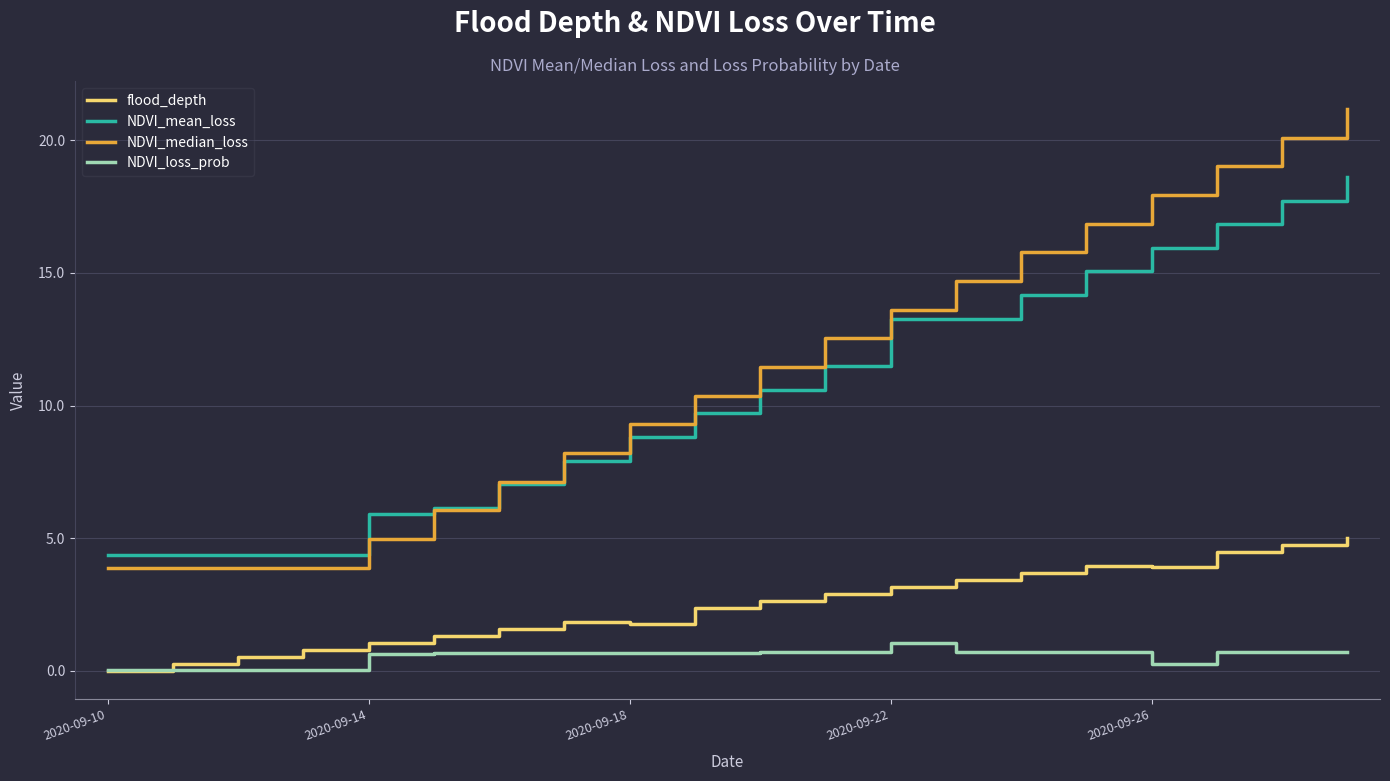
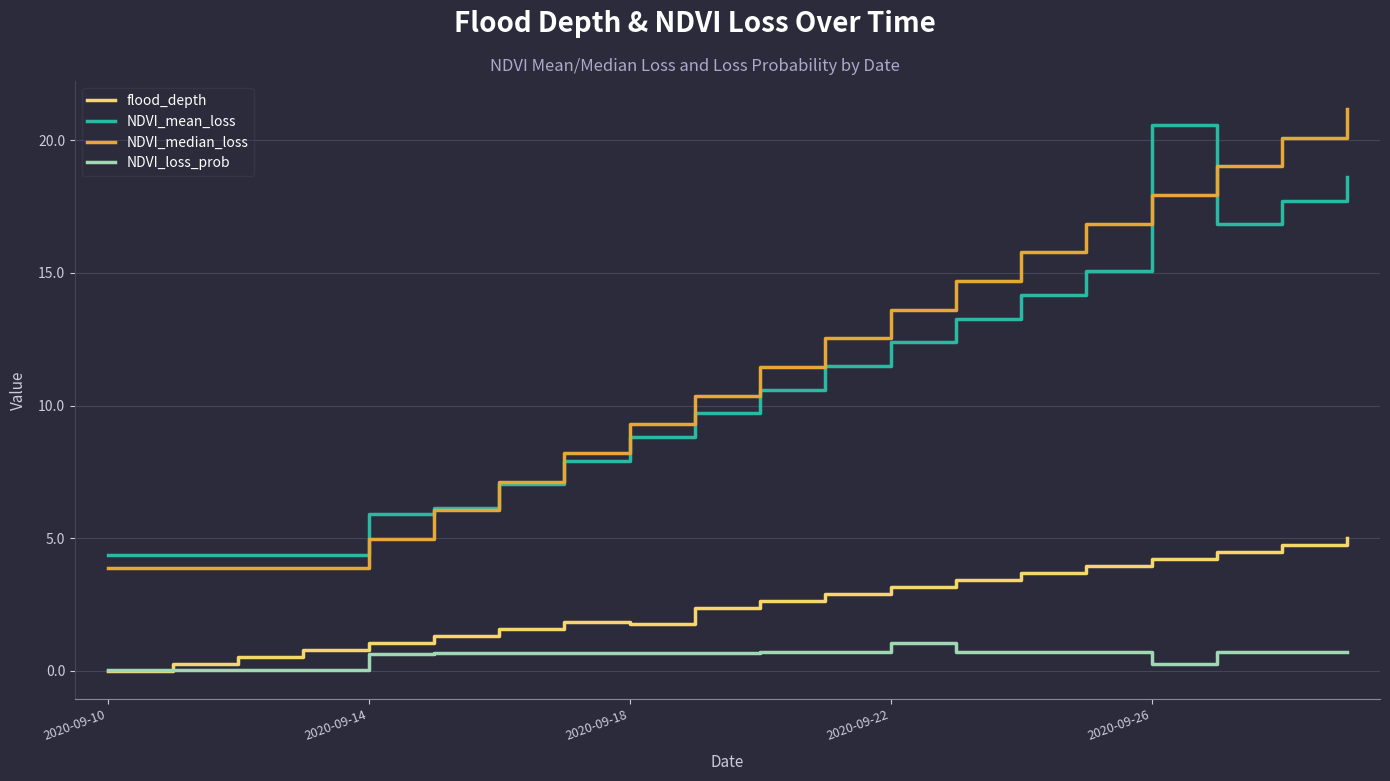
  {
    "flood_depth": {
      "2020-09-14": 1.1,
      "2020-09-18": 1.8,
      "2020-09-22": 3.2,
-     "2020-09-26": 3.9
+     "2020-09-26": 4.2
    },
    "NDVI_mean_loss": {
      "2020-09-10": 4.4,
      "2020-09-14": 5.9,
      "2020-09-18": 8.8,
-     "2020-09-22": 13.3,
-     "2020-09-26": 15.9
+     "2020-09-22": 12.4,
+     "2020-09-26": 20.6
    },
    "NDVI_median_loss": {
      "2020-09-10": 3.9,
      "2020-09-14": 5.0,
      "2020-09-18": 9.3,
      "2020-09-22": 13.6,
      "2020-09-26": 17.9
    },
    "NDVI_loss_prob": {
      "2020-09-14": 0.6,
      "2020-09-18": 0.7,
      "2020-09-22": 1.0,
      "2020-09-26": 0.3
    }
  }
